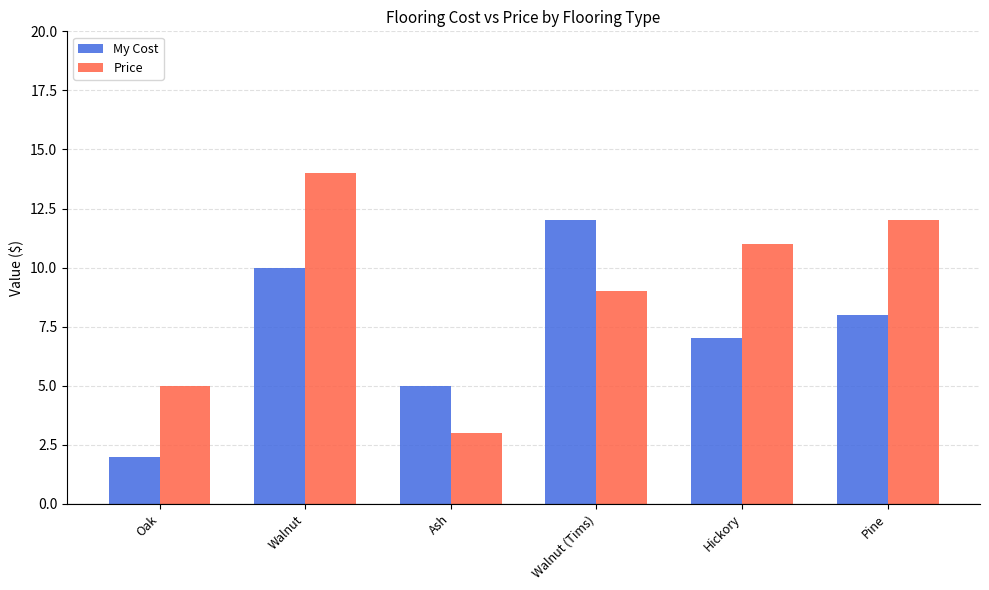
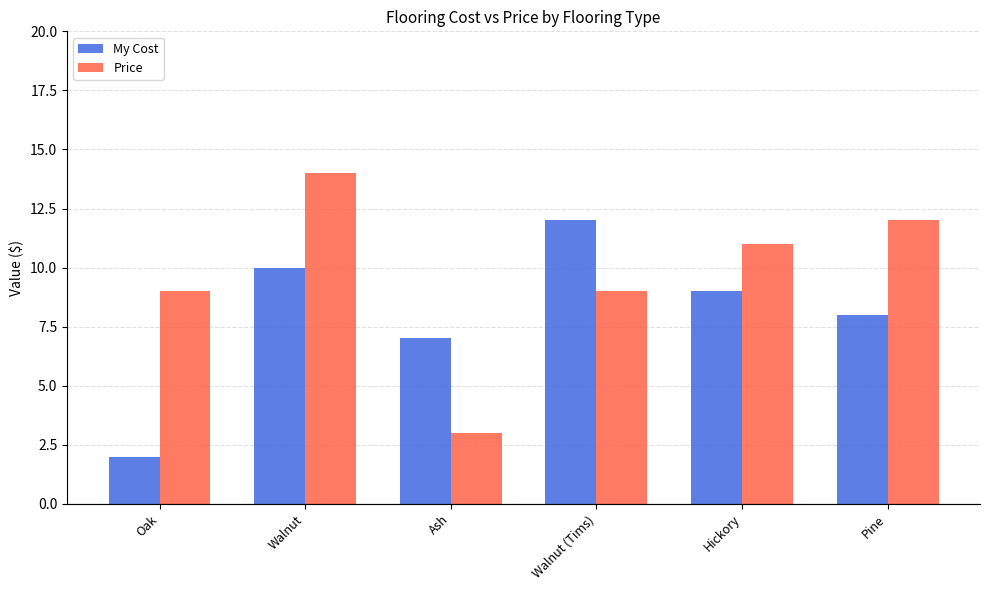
  {
    "My Cost": {
      "Oak": 2,
      "Walnut": 10,
-     "Ash": 5,
+     "Ash": 7,
      "Walnut (Tims)": 12,
-     "Hickory": 7,
+     "Hickory": 9,
      "Pine": 8
    },
    "Price": {
-     "Oak": 5,
+     "Oak": 9,
      "Walnut": 14,
      "Ash": 3,
      "Walnut (Tims)": 9,
      "Hickory": 11,
      "Pine": 12
    }
  }
